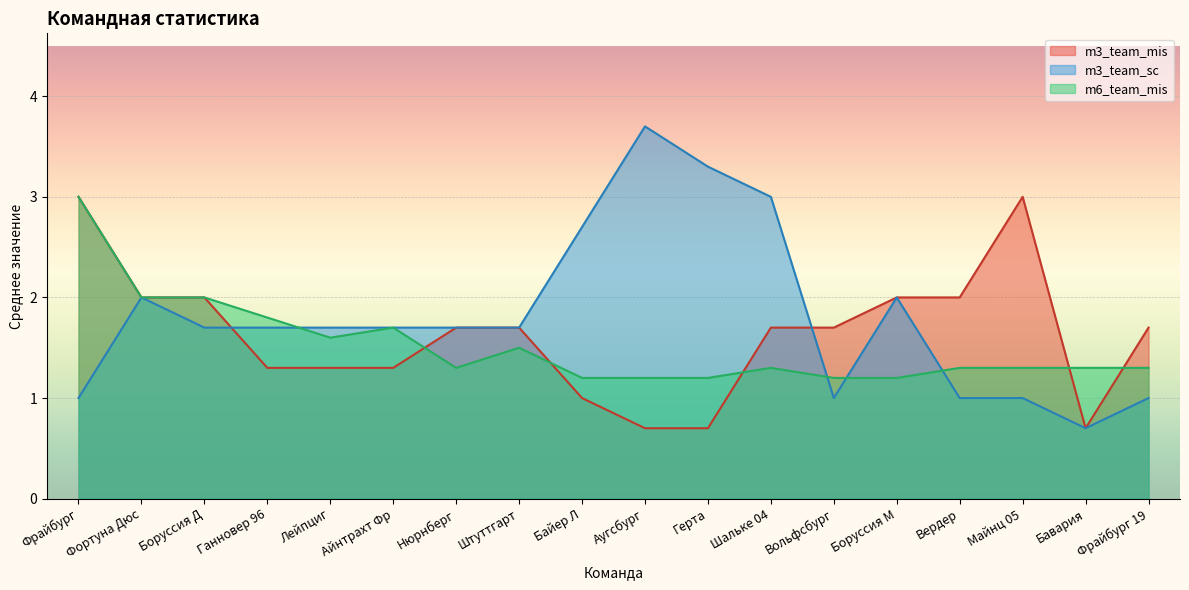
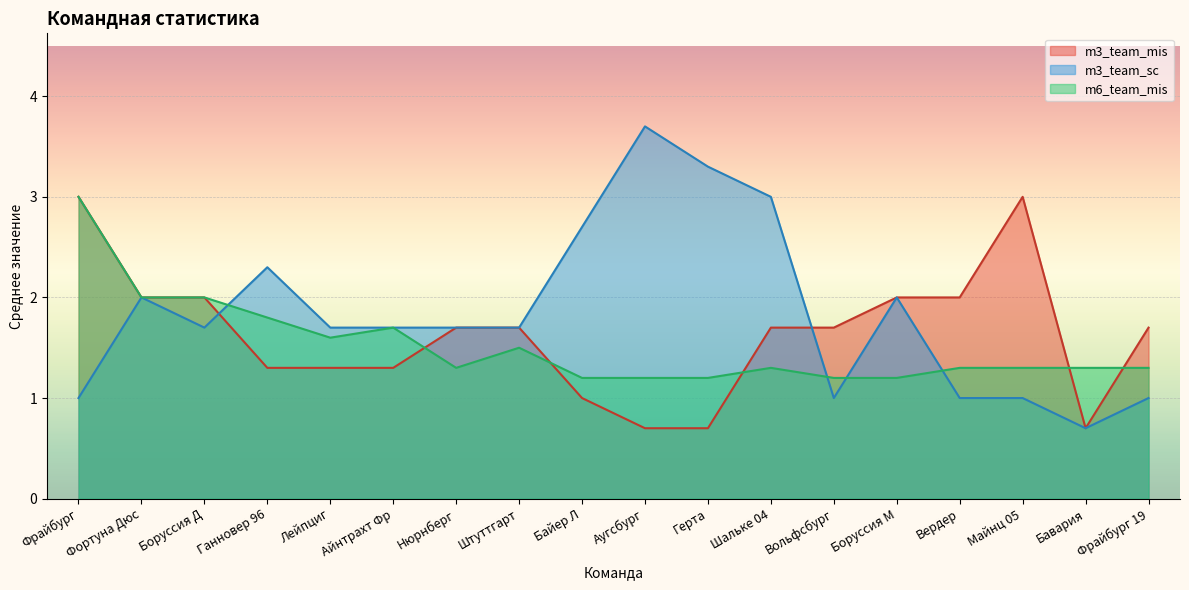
  {
    "m3_team_mis": {
      "Ганновер 96": 1.3,
      "Лейпциг": 1.3,
      "Айнтрахт Фр": 1.3,
      "Байер Л": 1.0,
      "Аугсбург": 0.7,
      "Герта": 0.7,
      "Шальке 04": 1.7,
      "Вольфсбург": 1.7,
      "Вердер": 2.0,
      "Майнц 05": 3.0,
      "Фрайбург 19": 1.7
    },
    "m3_team_sc": {
      "Фрайбург": 1.0,
      "Боруссия Д": 1.7,
-     "Ганновер 96": 1.7,
+     "Ганновер 96": 2.3,
      "Лейпциг": 1.7,
      "Байер Л": 2.7,
      "Аугсбург": 3.7,
      "Герта": 3.3,
      "Шальке 04": 3.0,
      "Вольфсбург": 1.0,
      "Вердер": 1.0,
      "Майнц 05": 1.0,
      "Фрайбург 19": 1.0
    },
    "m6_team_mis": {
      "Ганновер 96": 1.8,
      "Лейпциг": 1.6,
      "Нюрнберг": 1.3,
      "Штуттгарт": 1.5,
      "Байер Л": 1.2,
      "Аугсбург": 1.2,
      "Герта": 1.2,
      "Шальке 04": 1.3,
      "Вольфсбург": 1.2,
      "Боруссия М": 1.2,
      "Вердер": 1.3,
      "Майнц 05": 1.3,
      "Бавария": 1.3,
      "Фрайбург 19": 1.3
    }
  }
